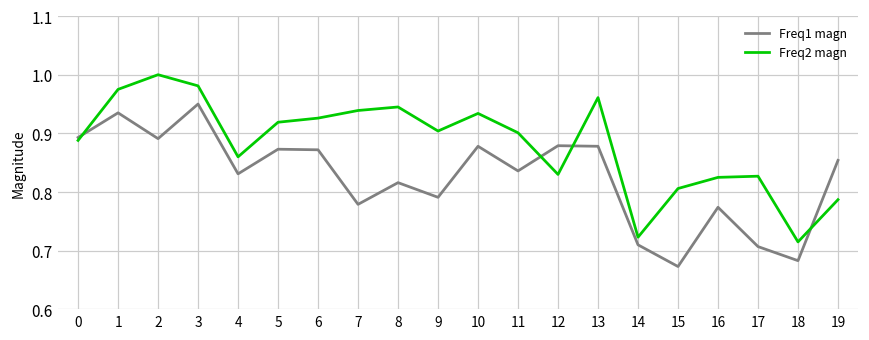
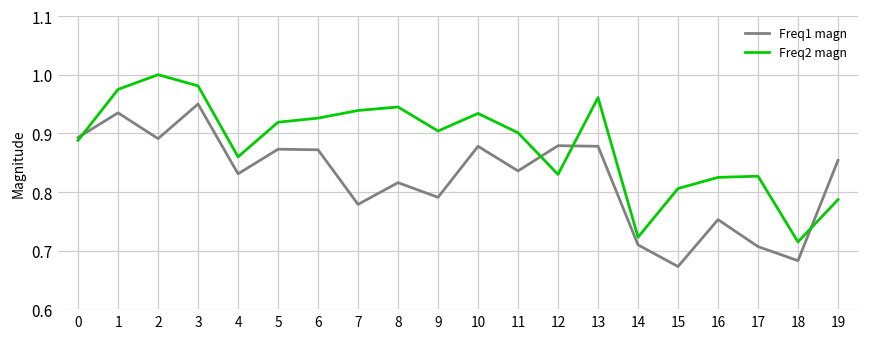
  {
    "Freq1 magn": {
      "0": 0.89,
      "1": 0.94,
      "2": 0.89,
      "3": 0.95,
      "4": 0.83,
      "5": 0.87,
      "6": 0.87,
      "7": 0.78,
      "8": 0.82,
      "9": 0.79,
      "10": 0.88,
      "11": 0.84,
      "12": 0.88,
      "13": 0.88,
      "14": 0.71,
      "15": 0.67,
-     "16": 0.77,
+     "16": 0.75,
      "17": 0.71,
      "18": 0.68,
      "19": 0.85
    },
    "Freq2 magn": {
      "0": 0.89,
      "1": 0.98,
      "2": 1.00,
      "3": 0.98,
      "4": 0.86,
      "5": 0.92,
      "6": 0.93,
      "7": 0.94,
      "8": 0.95,
      "9": 0.90,
      "10": 0.93,
      "11": 0.90,
      "12": 0.83,
      "13": 0.96,
      "14": 0.72,
      "15": 0.81,
      "16": 0.83,
      "17": 0.83,
      "18": 0.72,
      "19": 0.79
    }
  }
